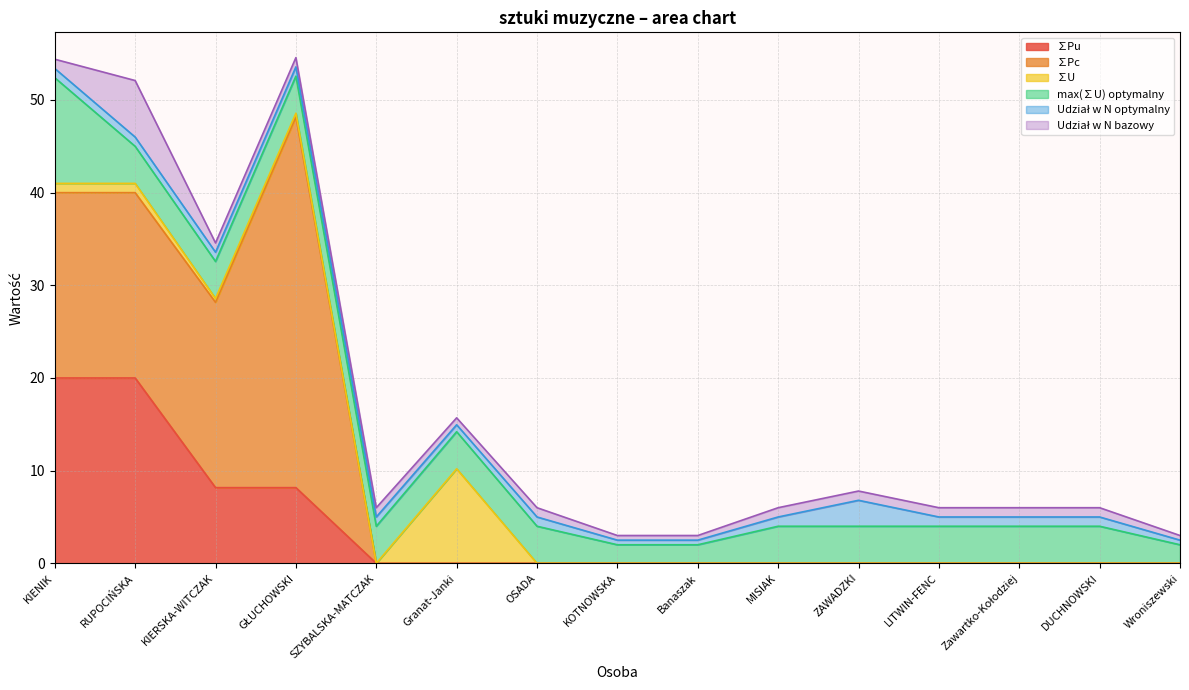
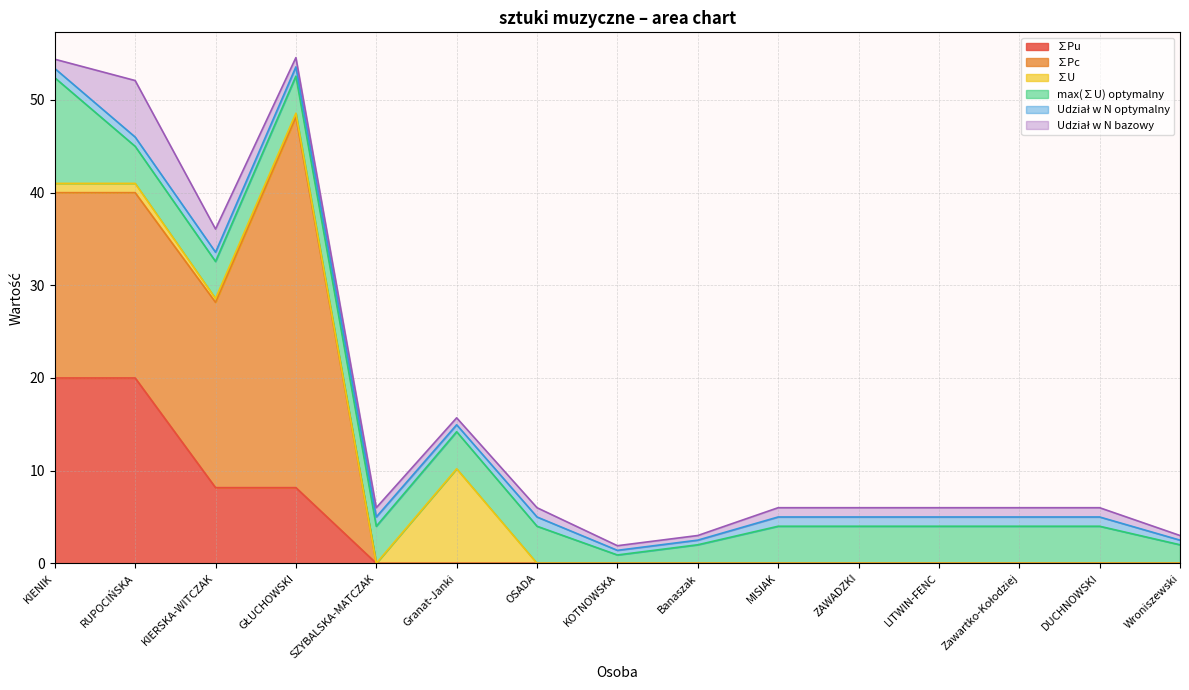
  {
    "∑U": {
      "KIENIK": 1,
      "RUPOCIŃSKA": 1,
      "KIERSKA-WITCZAK": 0,
      "GŁUCHOWSKI": 0,
      "Granat-Janki": 10
    },
    "max(∑U) optymalny": {
      "KIENIK": 11,
      "RUPOCIŃSKA": 4,
      "KIERSKA-WITCZAK": 4,
      "GŁUCHOWSKI": 4,
      "SZYBALSKA-MATCZAK": 4,
      "Granat-Janki": 4,
      "OSADA": 4,
-     "KOTNOWSKA": 2,
+     "KOTNOWSKA": 1,
      "Banaszak": 2,
      "MISIAK": 4,
      "ZAWADZKI": 4,
      "LITWIN-FENC": 4,
      "Zawartko-Kołodziej": 4,
      "DUCHNOWSKI": 4,
      "Wroniszewski": 2
    },
    "Udział w N optymalny": {
      "KIENIK": 1,
      "RUPOCIŃSKA": 1,
      "KIERSKA-WITCZAK": 1,
      "GŁUCHOWSKI": 1,
      "SZYBALSKA-MATCZAK": 1,
      "Granat-Janki": 1,
      "OSADA": 1,
      "KOTNOWSKA": 0,
      "Banaszak": 1,
      "MISIAK": 1,
-     "ZAWADZKI": 3,
+     "ZAWADZKI": 1,
      "LITWIN-FENC": 1,
      "Zawartko-Kołodziej": 1,
      "DUCHNOWSKI": 1,
      "Wroniszewski": 1
    },
    "Udział w N bazowy": {
      "KIENIK": 1,
      "RUPOCIŃSKA": 6,
-     "KIERSKA-WITCZAK": 1,
+     "KIERSKA-WITCZAK": 3,
      "GŁUCHOWSKI": 1,
      "SZYBALSKA-MATCZAK": 1,
      "Granat-Janki": 1,
      "OSADA": 1,
      "KOTNOWSKA": 1,
      "Banaszak": 1,
      "MISIAK": 1,
      "ZAWADZKI": 1,
      "LITWIN-FENC": 1,
      "Zawartko-Kołodziej": 1,
      "DUCHNOWSKI": 1,
      "Wroniszewski": 1
    }
  }
